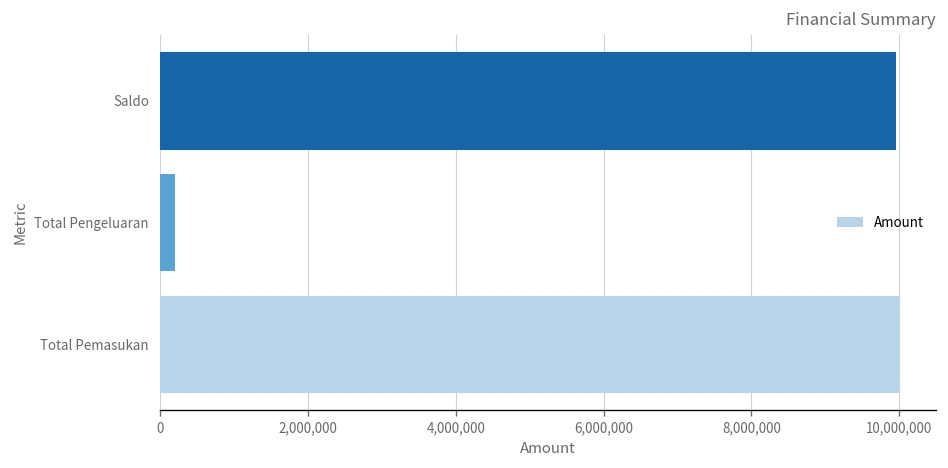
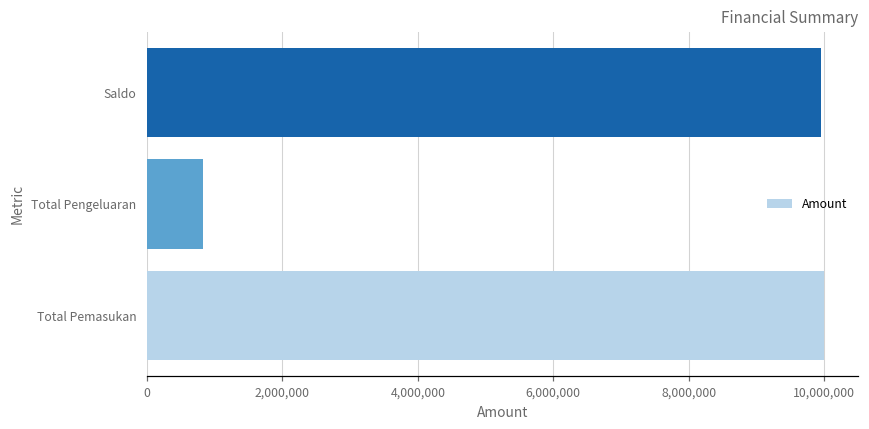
  {
    "Saldo": "10,000,000",
-   "Total Pengeluaran": "200,000",
+   "Total Pengeluaran": "800,000",
    "Total Pemasukan": "10,000,000"
  }
